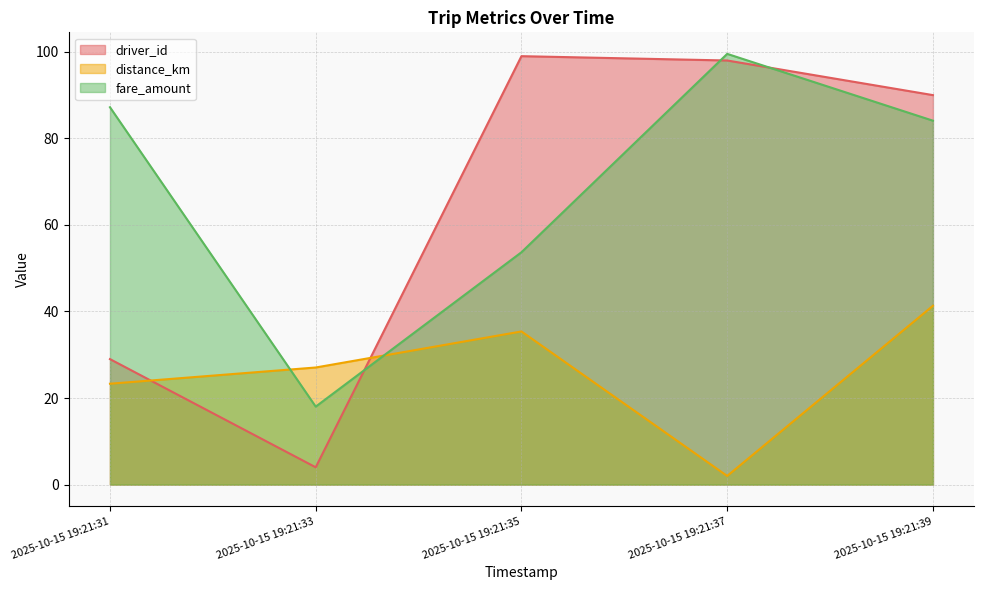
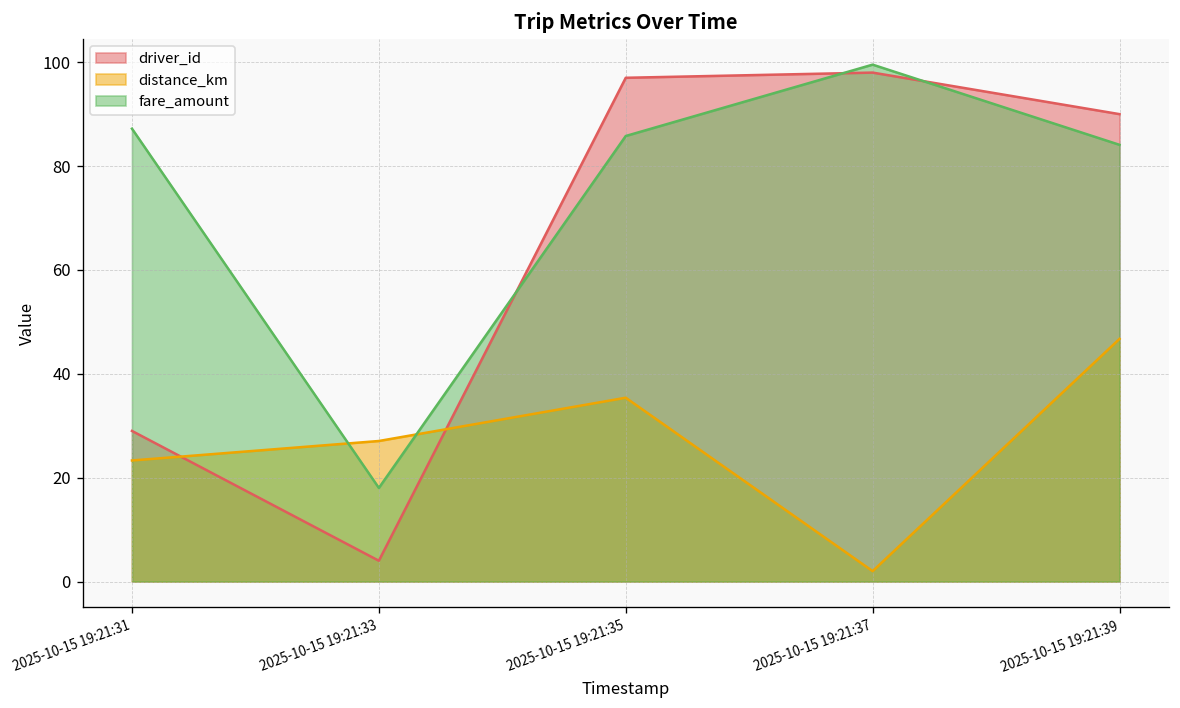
  {
    "driver_id": {
      "2025-10-15 19:21:31": 29,
      "2025-10-15 19:21:33": 4,
-     "2025-10-15 19:21:35": 99,
+     "2025-10-15 19:21:35": 97,
      "2025-10-15 19:21:37": 98,
      "2025-10-15 19:21:39": 90
    },
    "distance_km": {
      "2025-10-15 19:21:31": 23,
      "2025-10-15 19:21:33": 27,
      "2025-10-15 19:21:35": 35,
      "2025-10-15 19:21:37": 2,
-     "2025-10-15 19:21:39": 41
+     "2025-10-15 19:21:39": 47
    },
    "fare_amount": {
      "2025-10-15 19:21:31": 87,
      "2025-10-15 19:21:33": 18,
-     "2025-10-15 19:21:35": 54,
+     "2025-10-15 19:21:35": 86,
      "2025-10-15 19:21:37": 100,
      "2025-10-15 19:21:39": 84
    }
  }
